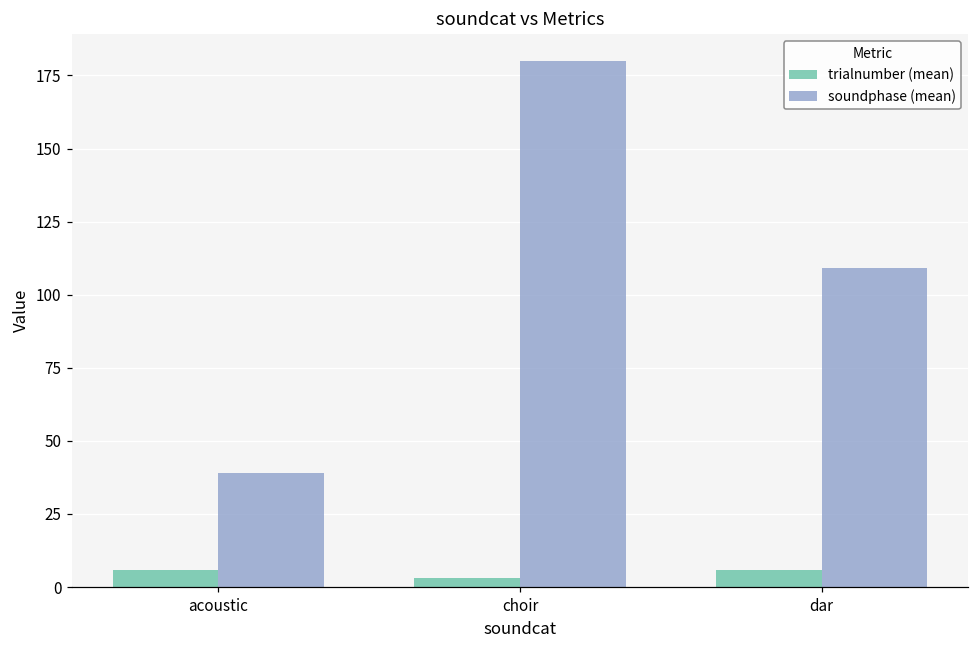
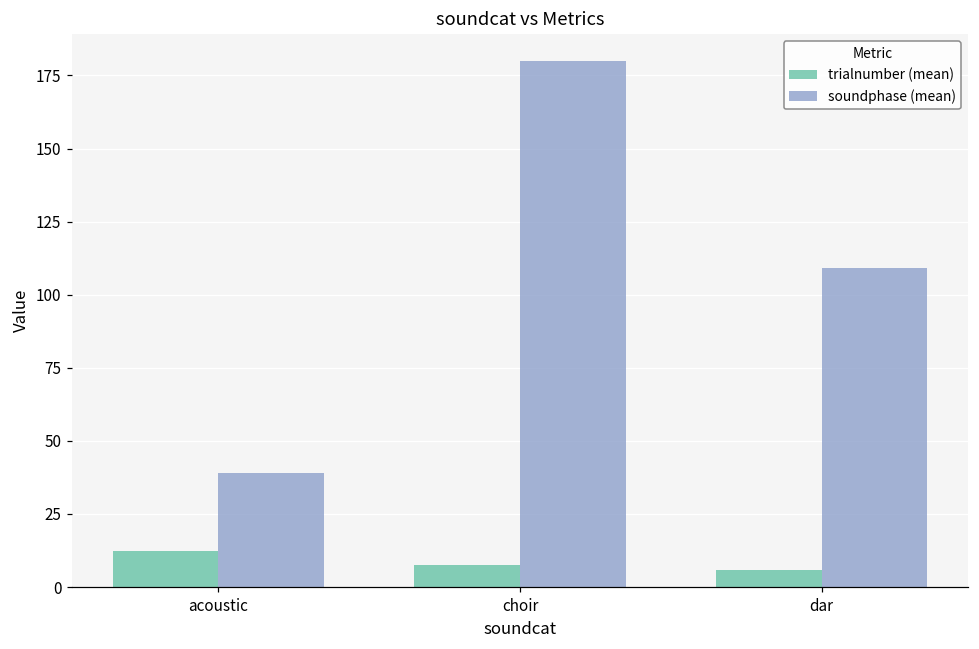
  {
    "trialnumber (mean)": {
-     "acoustic": 6,
-     "choir": 3,
+     "acoustic": 12,
+     "choir": 8,
      "dar": 6
    },
    "soundphase (mean)": {
      "acoustic": 39,
      "choir": 180,
      "dar": 109
    }
  }
